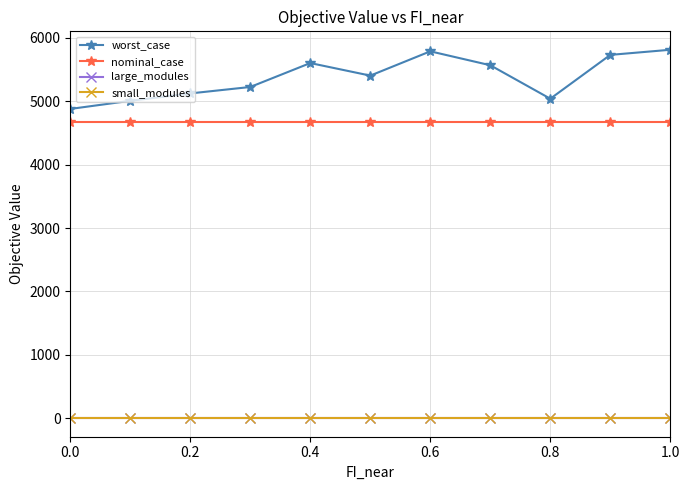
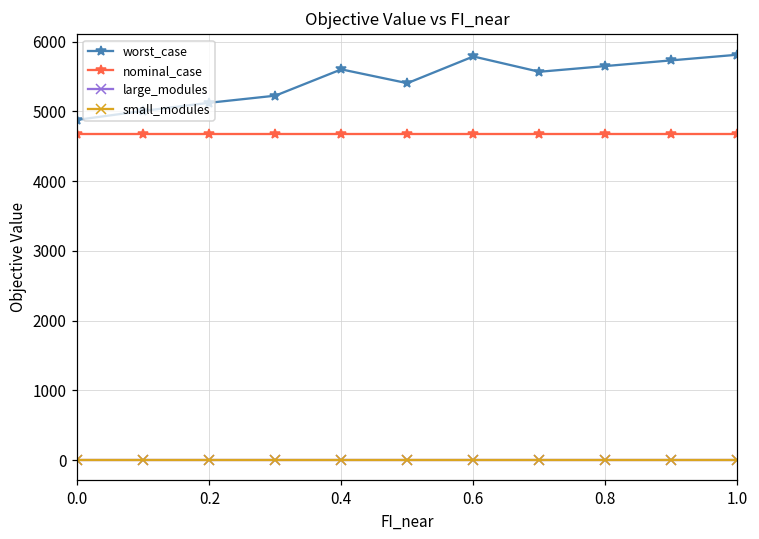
  {
    "worst_case": {
      "0.0": 4900,
      "0.4": 5600,
      "0.6": 5800,
-     "0.8": 5000,
+     "0.8": 5700,
      "1.0": 5800
    },
    "nominal_case": {
      "0.0": 4700,
      "0.2": 4700,
      "0.4": 4700,
      "0.6": 4700,
      "0.8": 4700,
      "1.0": 4700
    },
    "small_modules": {
      "0.0": 0,
      "0.2": 0,
      "0.4": 0,
      "0.6": 0,
      "0.8": 0,
      "1.0": 0
    }
  }
